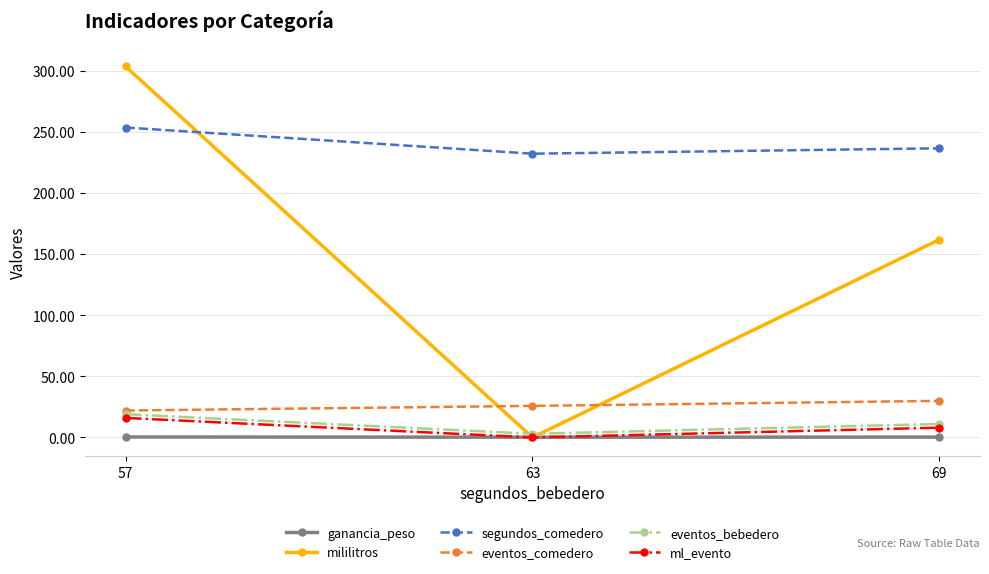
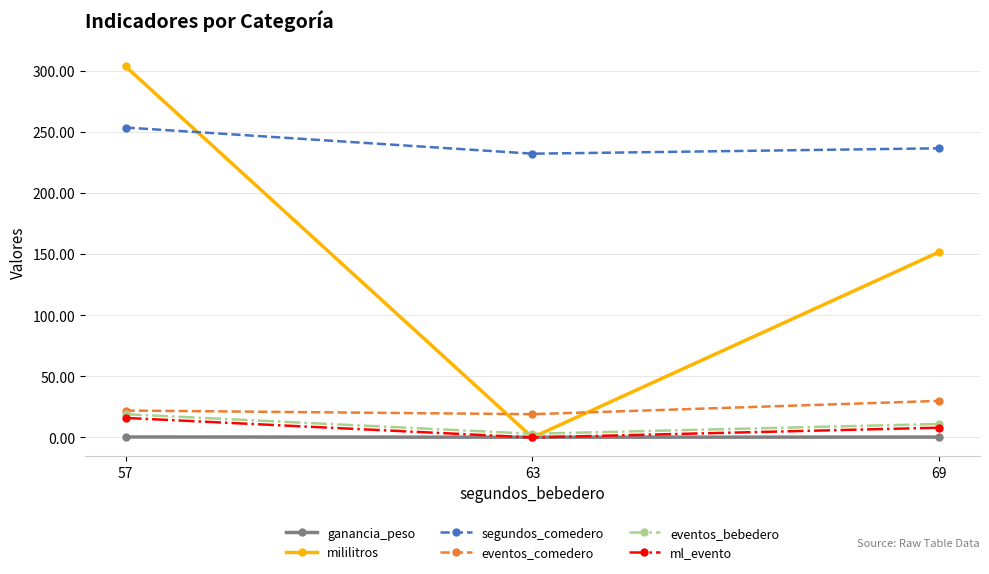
  {
    "ganancia_peso": {
      "57": 0,
      "69": 0
    },
    "mililitros": {
      "57": 303,
-     "69": 162
+     "69": 152
    },
    "segundos_comedero": {
      "57": 253,
      "63": 232,
      "69": 236
    },
    "eventos_comedero": {
      "57": 22,
-     "63": 26,
+     "63": 19,
      "69": 30
    },
    "eventos_bebedero": {
      "57": 19,
      "63": 3,
      "69": 11
    },
    "ml_evento": {
      "57": 16,
      "69": 8
    }
  }
